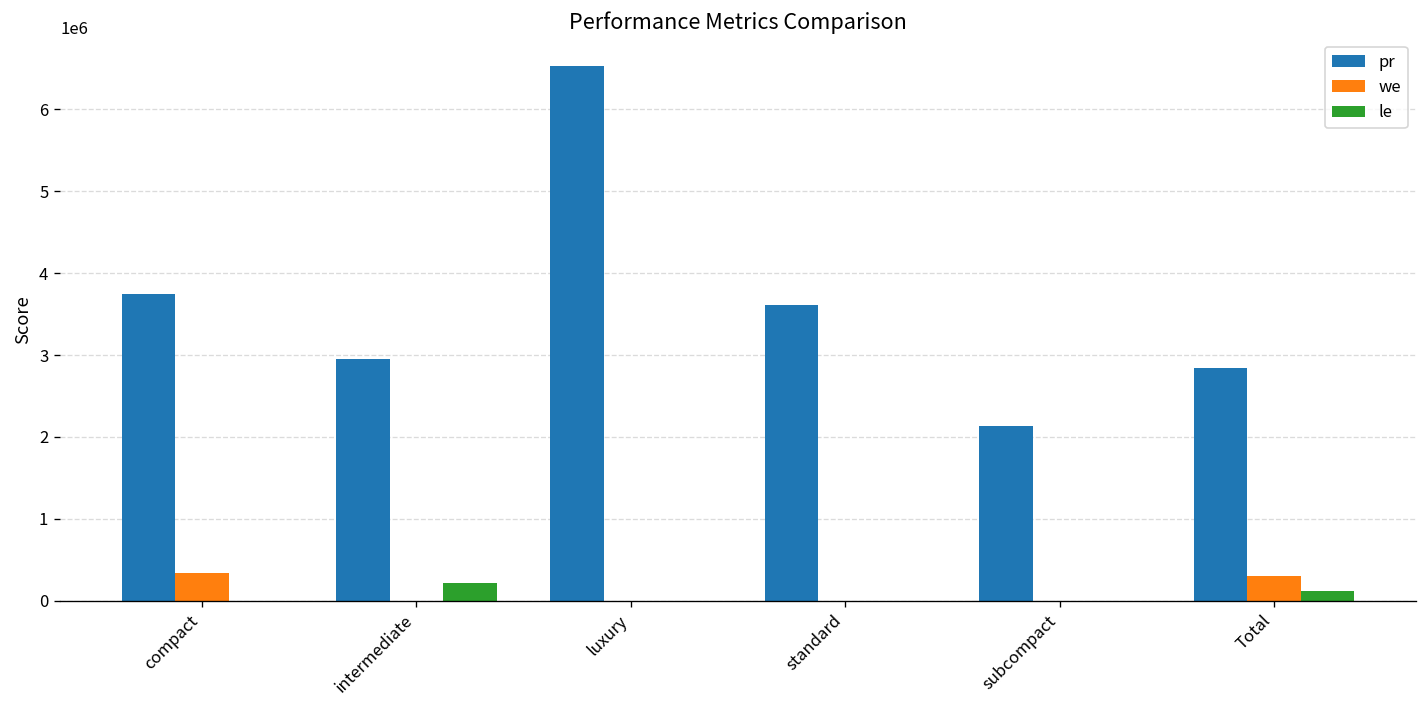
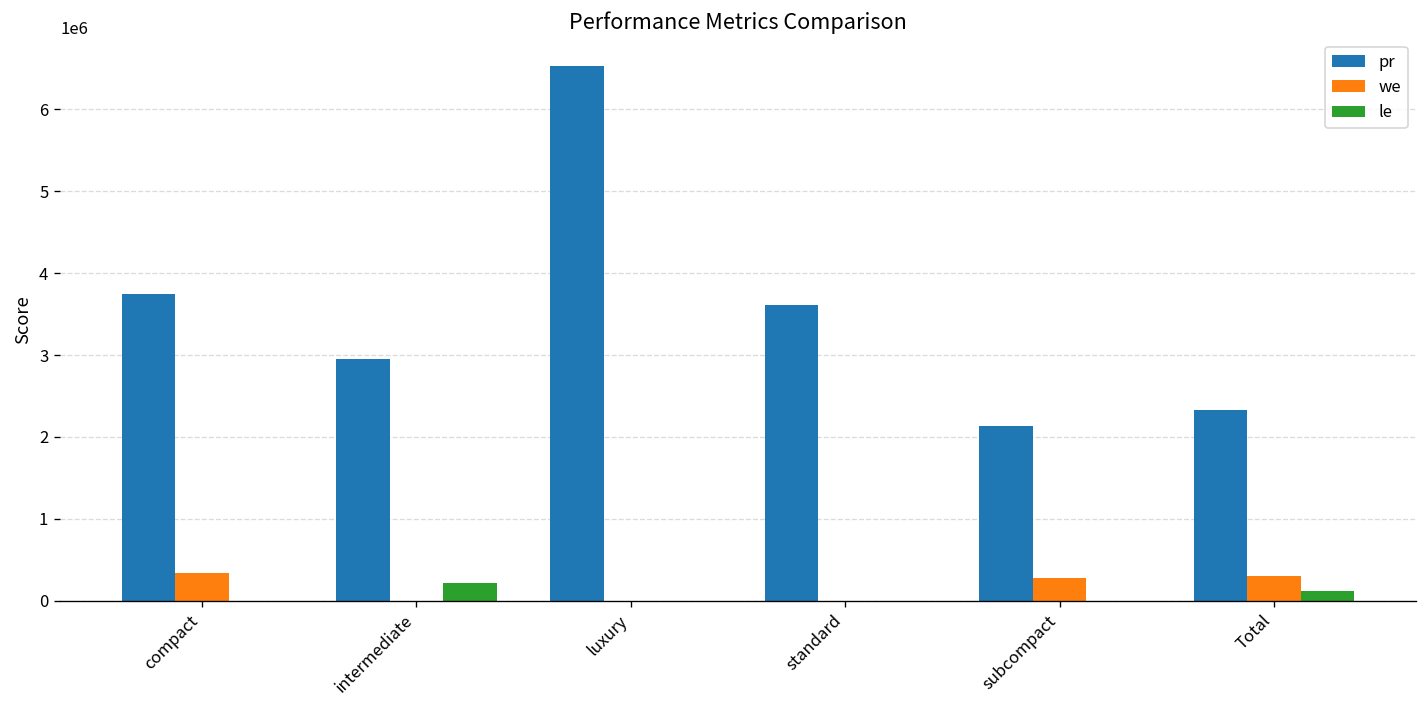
  {
    "pr": {
      "compact": 3700000,
      "intermediate": 2900000,
      "luxury": 6500000,
      "standard": 3600000,
      "subcompact": 2100000,
-     "Total": 2800000
+     "Total": 2300000
    },
    "we": {
      "compact": 300000,
-     "subcompact": 0,
+     "subcompact": 300000,
      "Total": 300000
    },
    "le": {
      "intermediate": 200000,
      "Total": 100000
    }
  }
